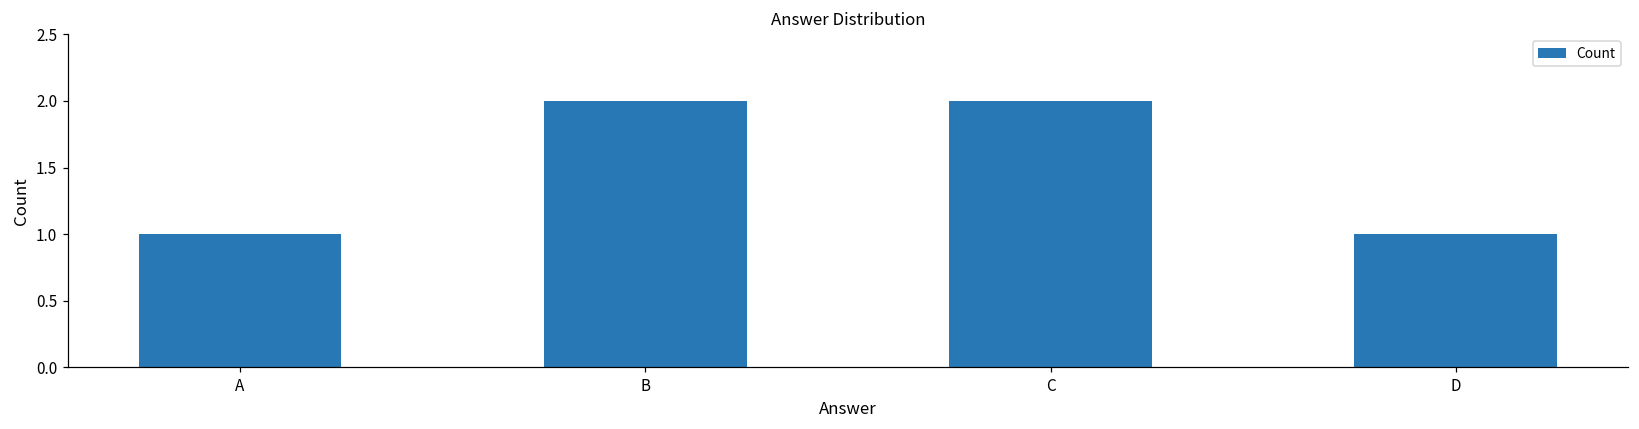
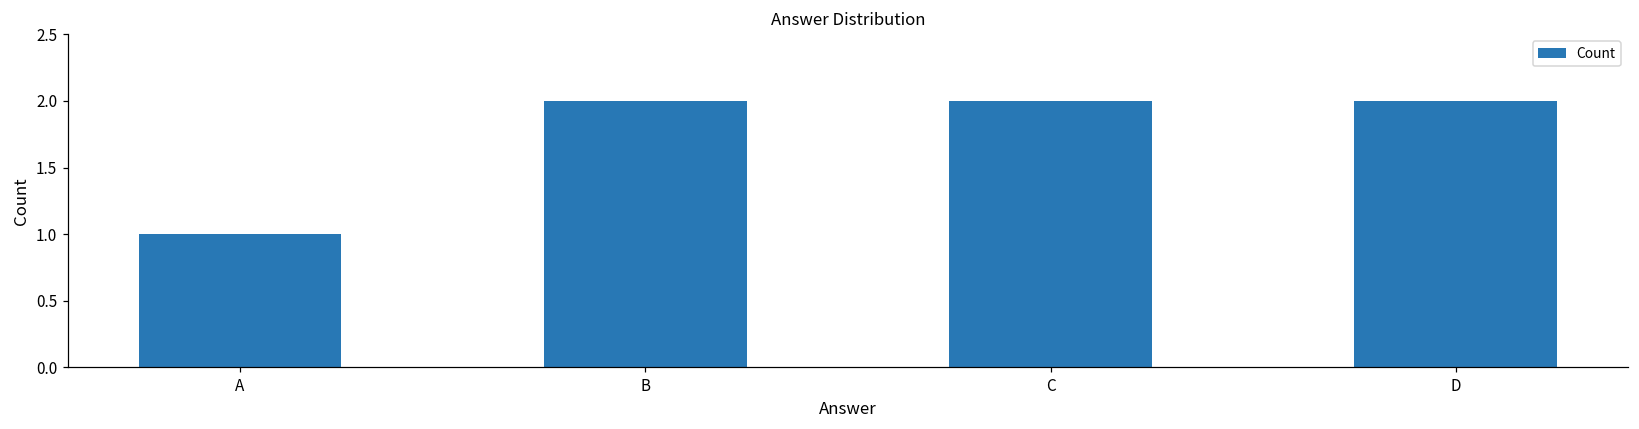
  {
    "A": 1,
    "B": 2,
    "C": 2,
-   "D": 1
+   "D": 2
  }
